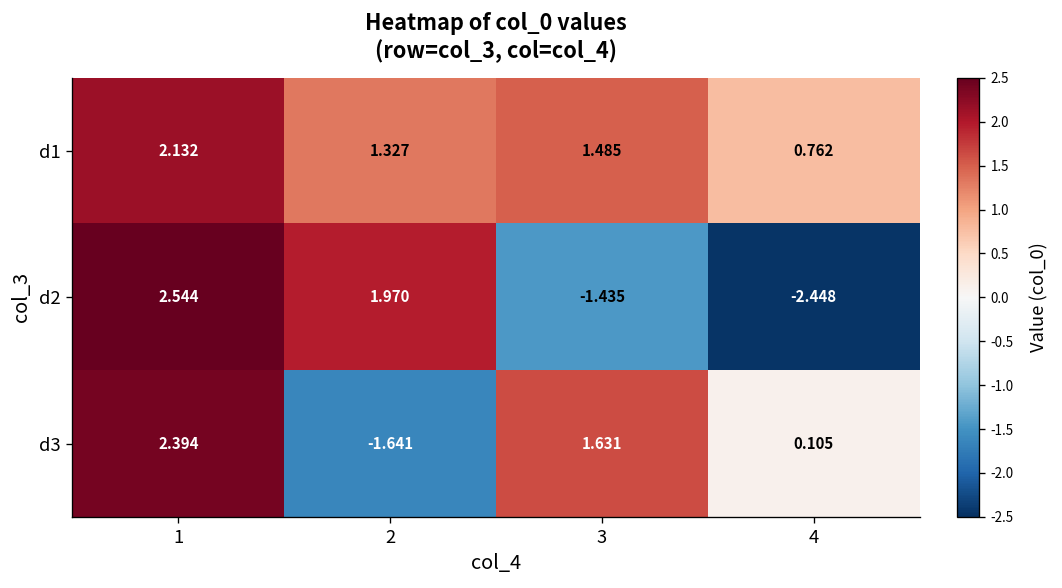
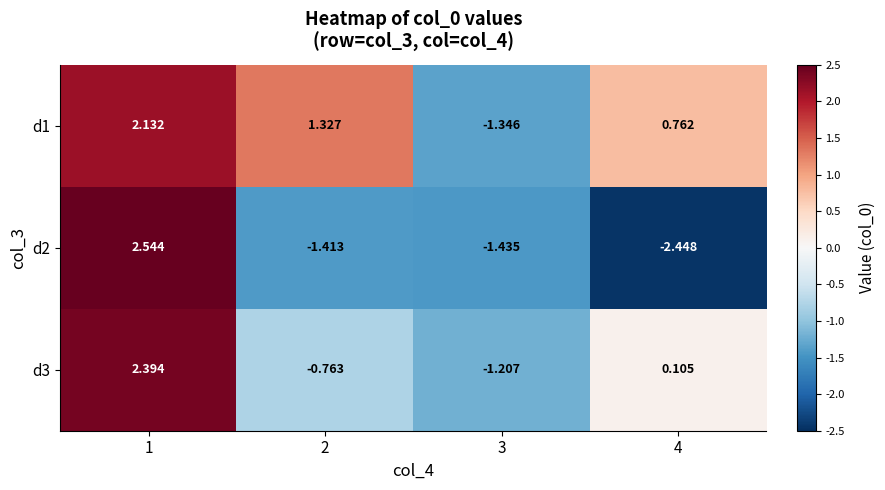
  {
    "d1": {
      "1": 2.132,
      "2": 1.327,
-     "3": 1.485,
+     "3": -1.346,
      "4": 0.762
    },
    "d2": {
      "1": 2.544,
-     "2": 1.970,
+     "2": -1.413,
      "3": -1.435,
      "4": -2.448
    },
    "d3": {
      "1": 2.394,
-     "2": -1.641,
-     "3": 1.631,
+     "2": -0.763,
+     "3": -1.207,
      "4": 0.105
    }
  }
